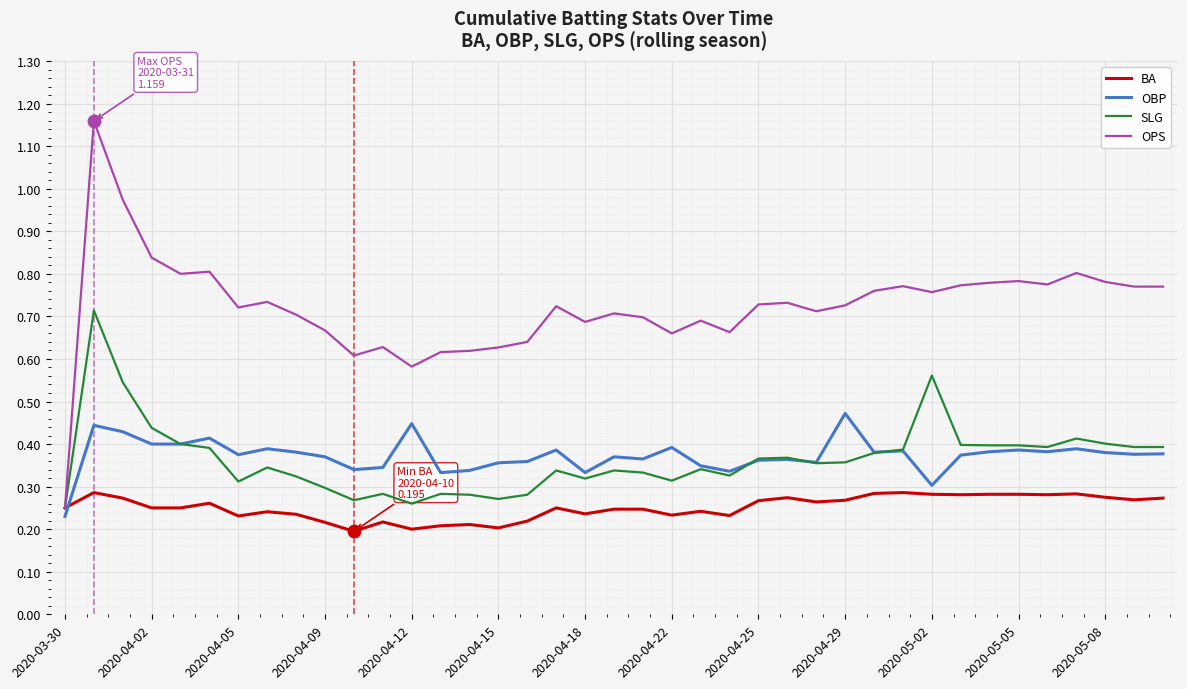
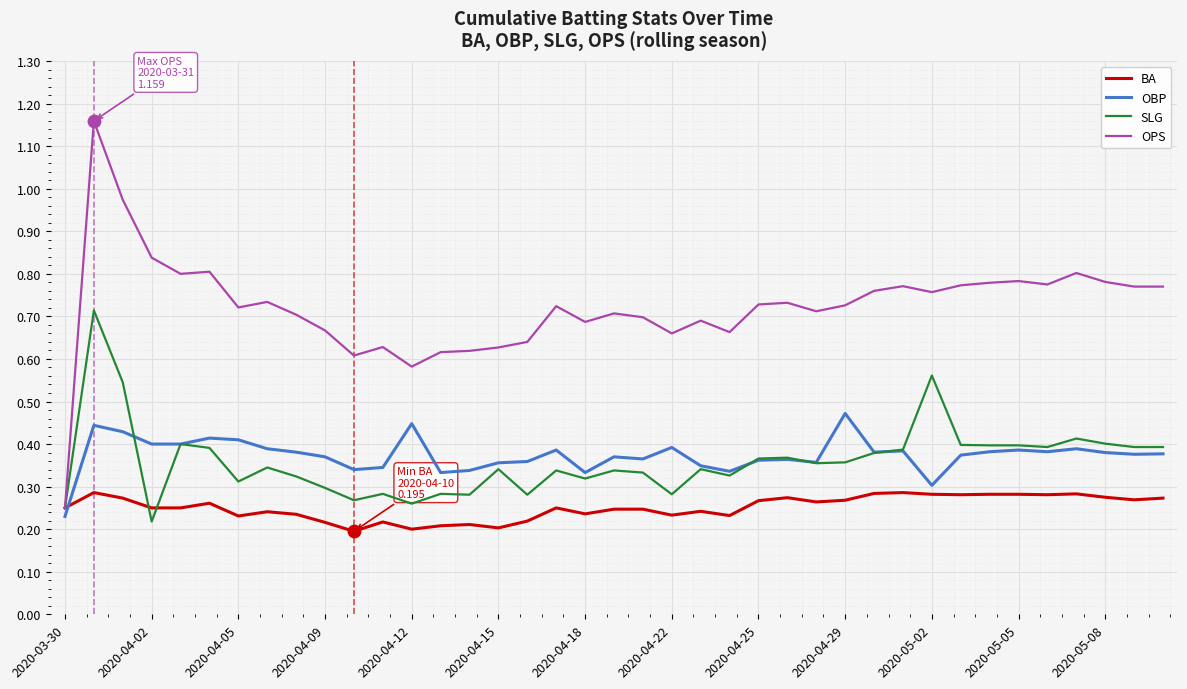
  {
    "OBP": {
      "2020-03-30": 0.23,
      "2020-04-02": 0.40,
-     "2020-04-05": 0.38,
+     "2020-04-05": 0.41,
      "2020-04-09": 0.37,
      "2020-04-12": 0.45,
      "2020-04-15": 0.36,
      "2020-04-18": 0.33,
      "2020-04-22": 0.39,
      "2020-04-29": 0.47,
      "2020-05-02": 0.30,
      "2020-05-05": 0.39,
      "2020-05-08": 0.38
    },
    "SLG": {
-     "2020-04-02": 0.44,
+     "2020-04-02": 0.22,
      "2020-04-05": 0.31,
      "2020-04-09": 0.30,
-     "2020-04-15": 0.27,
+     "2020-04-15": 0.34,
      "2020-04-18": 0.32,
-     "2020-04-22": 0.31,
+     "2020-04-22": 0.28,
      "2020-04-29": 0.36,
      "2020-05-02": 0.56,
      "2020-05-05": 0.40,
      "2020-05-08": 0.40
    }
  }
